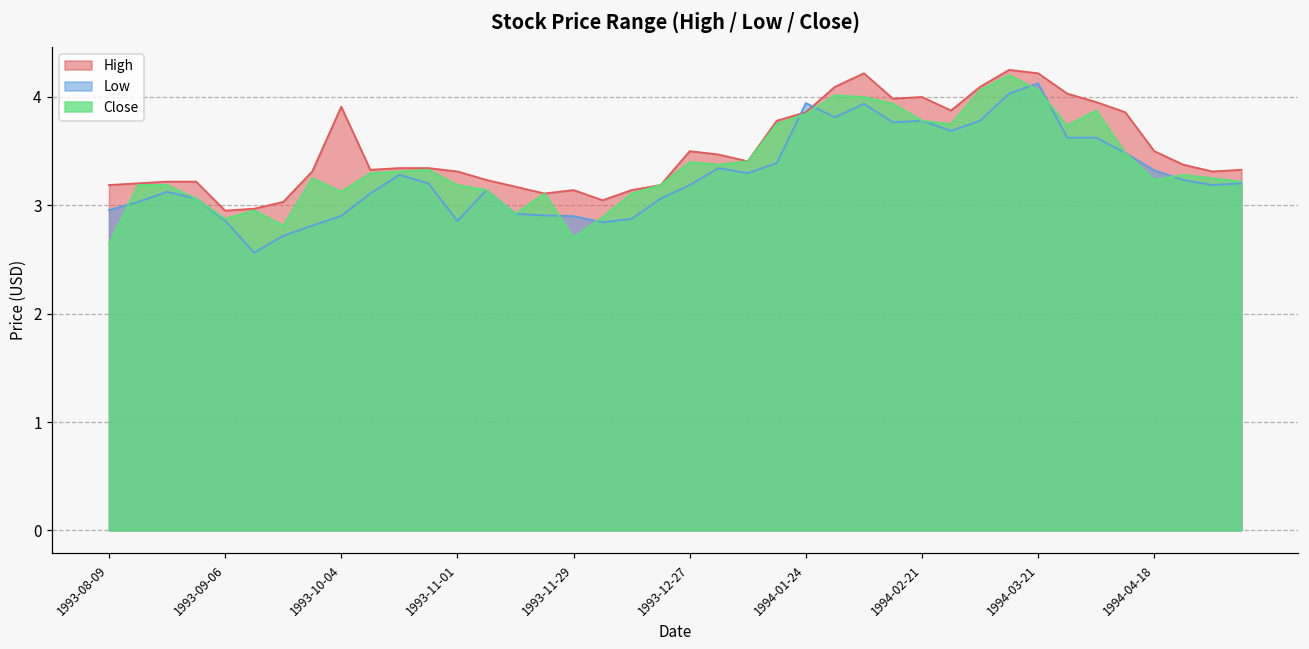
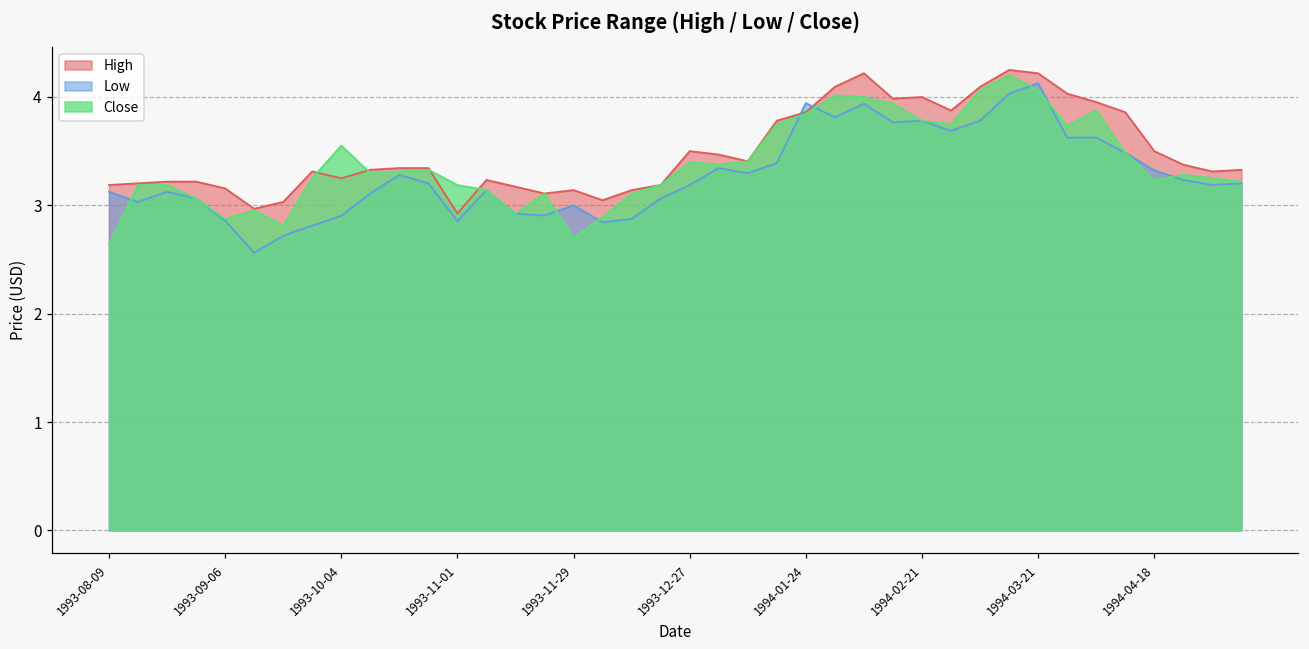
  {
    "High": {
      "1993-08-09": 3.2,
-     "1993-09-06": 3.0,
-     "1993-10-04": 3.9,
-     "1993-11-01": 3.3,
+     "1993-09-06": 3.2,
+     "1993-10-04": 3.3,
+     "1993-11-01": 2.9,
      "1993-11-29": 3.1,
      "1993-12-27": 3.5,
      "1994-02-21": 4.0,
      "1994-03-21": 4.2,
      "1994-04-18": 3.5
    },
    "Low": {
-     "1993-08-09": 3.0,
+     "1993-08-09": 3.1,
      "1993-10-04": 2.9,
      "1993-11-01": 2.9,
-     "1993-11-29": 2.9,
+     "1993-11-29": 3.0,
      "1993-12-27": 3.2,
      "1994-01-24": 3.9,
      "1994-03-21": 4.1,
      "1994-04-18": 3.3
    },
    "Close": {
      "1993-08-09": 2.6,
-     "1993-10-04": 3.1,
+     "1993-10-04": 3.6,
      "1993-11-01": 3.2,
      "1993-11-29": 2.7,
      "1993-12-27": 3.4,
      "1994-03-21": 4.1,
      "1994-04-18": 3.2
    }
  }
